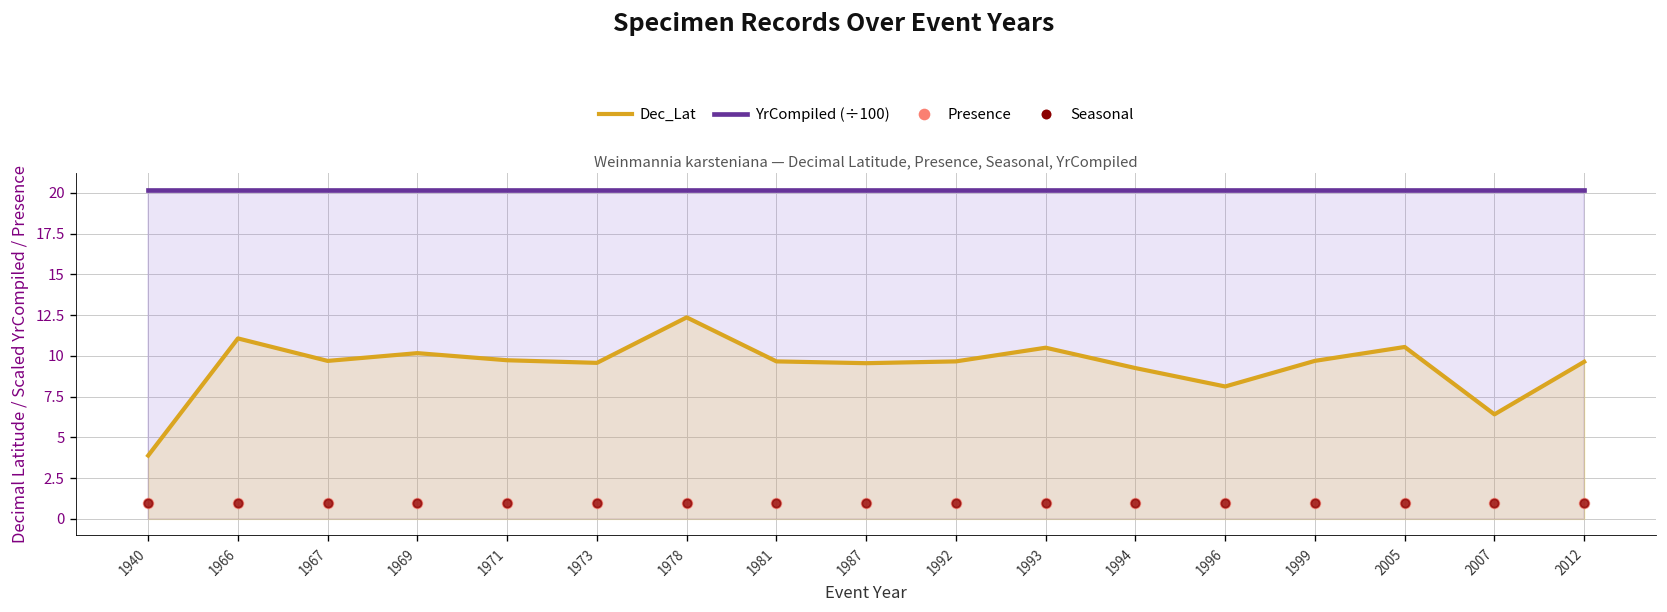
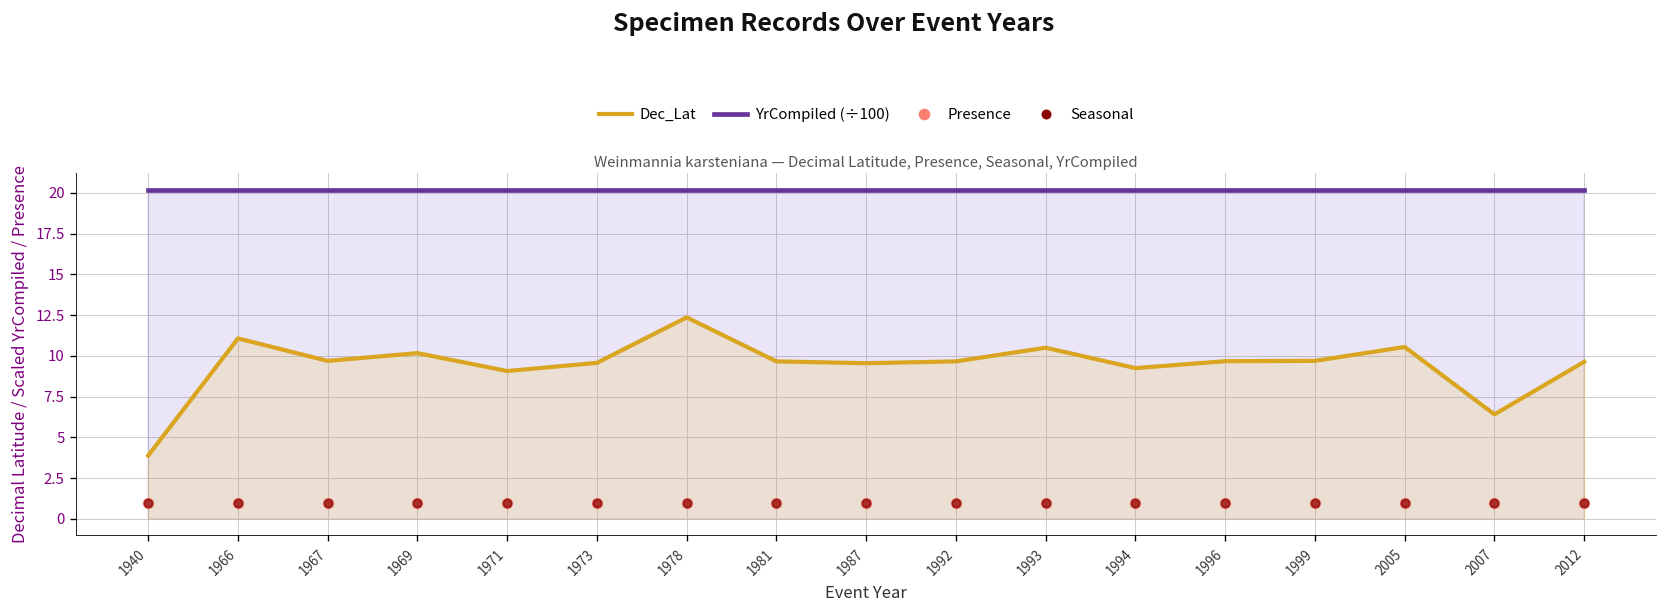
  {
    "Dec_Lat": {
      "1940": 3.9,
      "1966": 11.1,
      "1967": 9.7,
      "1969": 10.2,
-     "1971": 9.7,
+     "1971": 9.1,
      "1973": 9.6,
      "1978": 12.4,
      "1981": 9.7,
      "1987": 9.6,
      "1992": 9.7,
      "1993": 10.5,
      "1994": 9.3,
-     "1996": 8.1,
+     "1996": 9.7,
      "1999": 9.7,
      "2005": 10.5,
      "2007": 6.4,
      "2012": 9.6
    },
    "YrCompiled (÷100)": {
      "1940": 20.2,
      "1966": 20.2,
      "1967": 20.2,
      "1969": 20.2,
      "1971": 20.2,
      "1973": 20.2,
      "1978": 20.2,
      "1981": 20.2,
      "1987": 20.2,
      "1992": 20.2,
      "1993": 20.2,
      "1994": 20.2,
      "1996": 20.2,
      "1999": 20.2,
      "2005": 20.2,
      "2007": 20.2,
      "2012": 20.2
    }
  }
